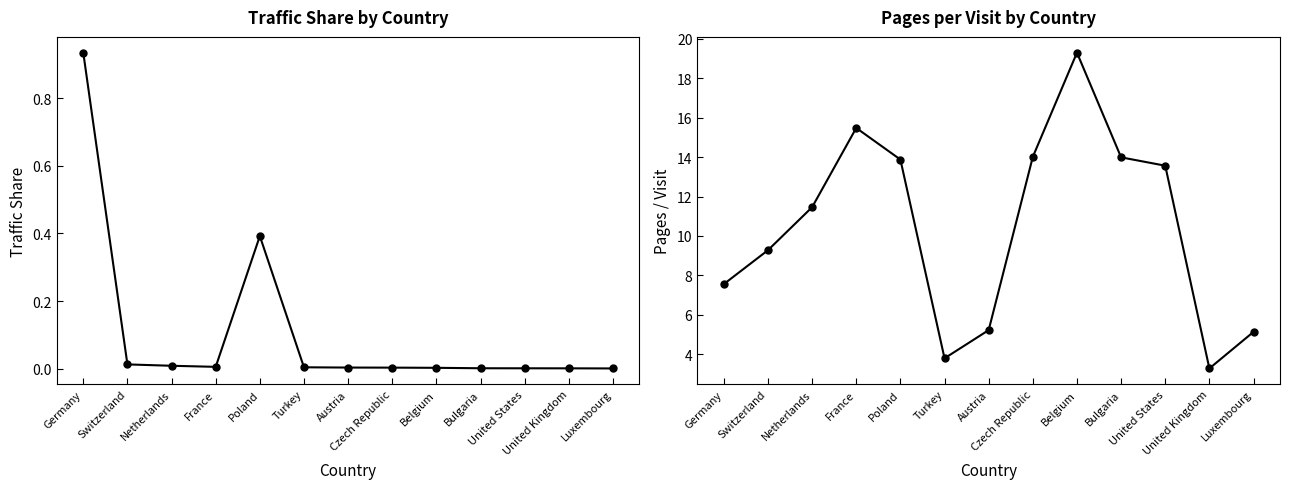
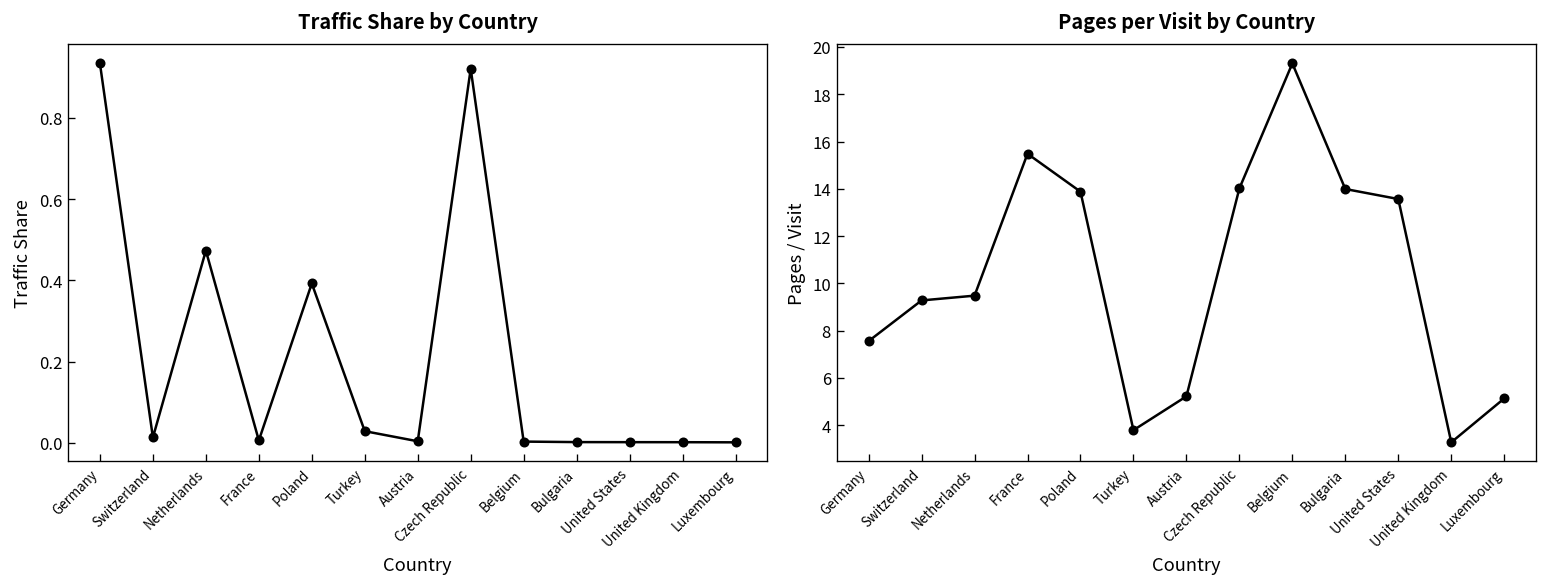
  {
    "Traffic Share by Country": {
      "Germany": 0.93,
      "Switzerland": 0.01,
-     "Netherlands": 0.01,
+     "Netherlands": 0.47,
      "France": 0.01,
      "Poland": 0.39,
-     "Turkey": 0.00,
+     "Turkey": 0.03,
      "Austria": 0.00,
-     "Czech Republic": 0.00,
+     "Czech Republic": 0.92,
      "Belgium": 0.00,
      "Bulgaria": 0.00,
      "United States": 0.00,
      "United Kingdom": 0.00,
      "Luxembourg": 0.00
    },
    "Pages per Visit by Country": {
      "Germany": 7.6,
      "Switzerland": 9.3,
-     "Netherlands": 11.5,
+     "Netherlands": 9.5,
      "France": 15.5,
      "Poland": 13.9,
      "Turkey": 3.8,
      "Austria": 5.2,
      "Czech Republic": 14.0,
      "Belgium": 19.3,
      "Bulgaria": 14.0,
      "United States": 13.6,
      "United Kingdom": 3.3,
      "Luxembourg": 5.1
    }
  }
